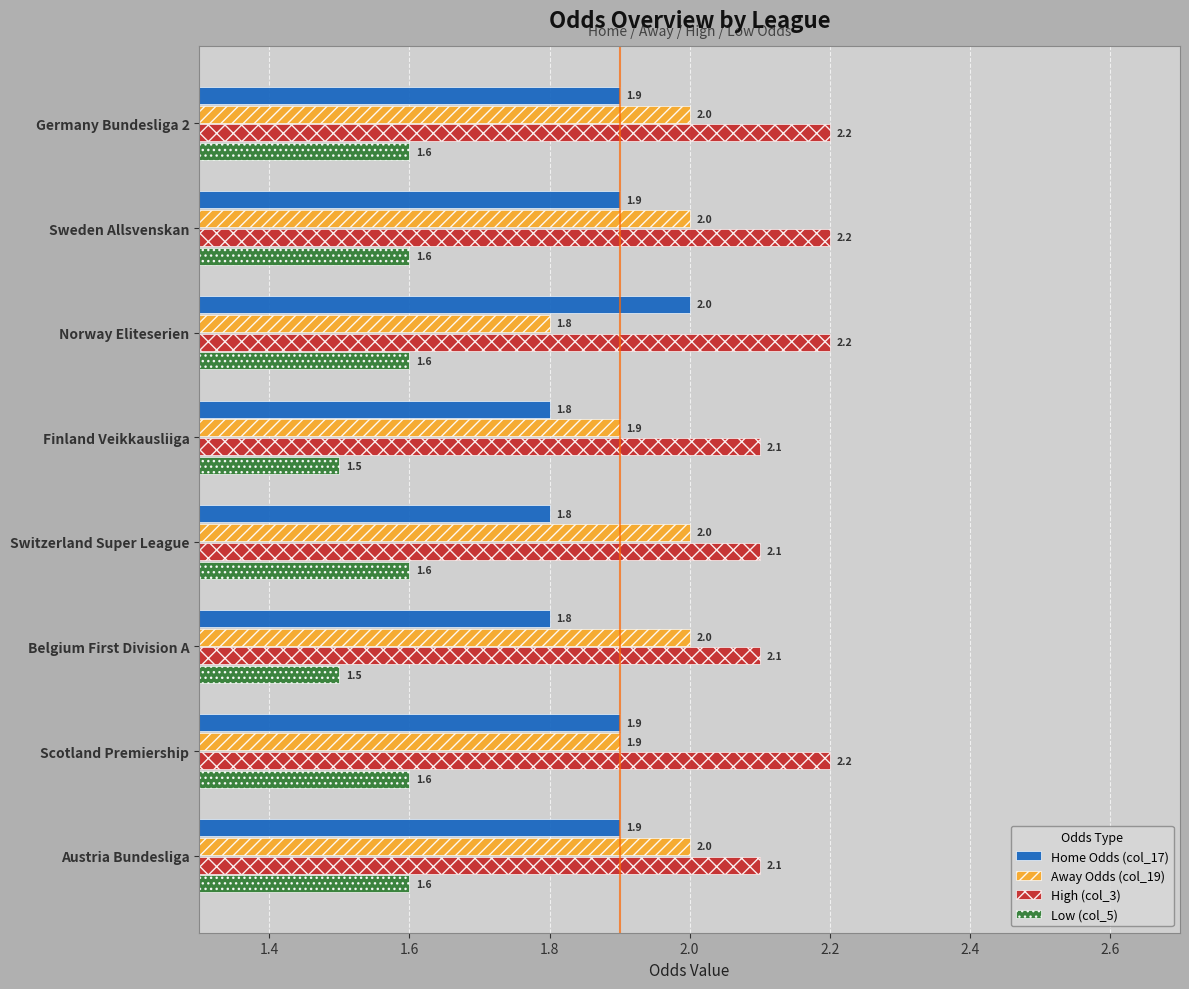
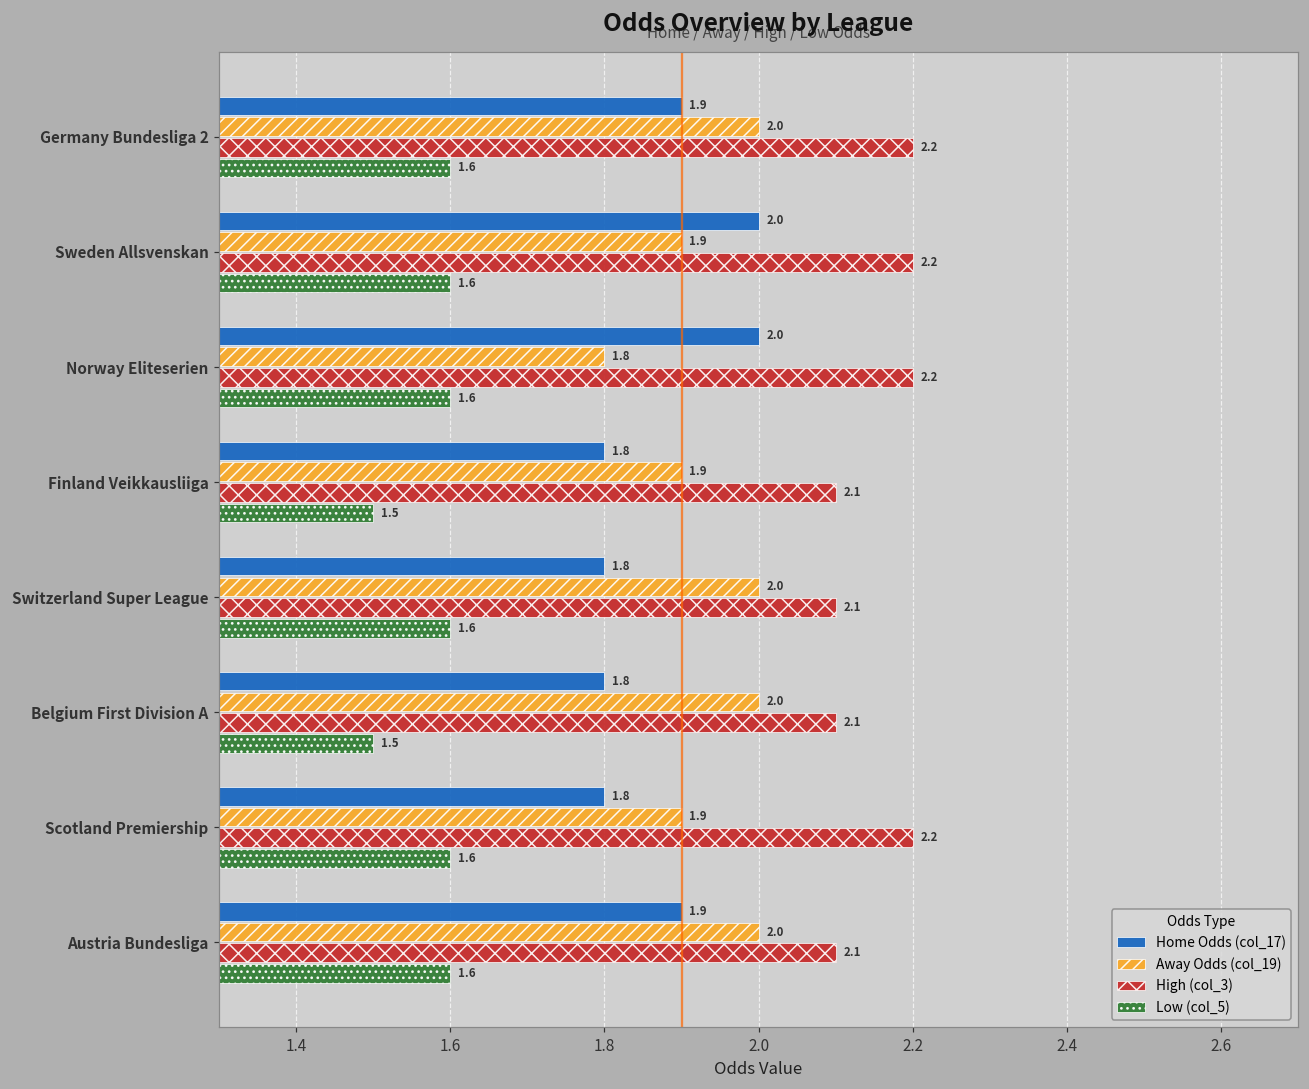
  {
    "Home Odds (col_17)": {
      "Germany Bundesliga 2": 1.9,
-     "Sweden Allsvenskan": 1.9,
+     "Sweden Allsvenskan": 2.0,
      "Norway Eliteserien": 2.0,
      "Finland Veikkausliiga": 1.8,
      "Switzerland Super League": 1.8,
      "Belgium First Division A": 1.8,
-     "Scotland Premiership": 1.9,
+     "Scotland Premiership": 1.8,
      "Austria Bundesliga": 1.9
    },
    "Away Odds (col_19)": {
      "Germany Bundesliga 2": 2.0,
-     "Sweden Allsvenskan": 2.0,
+     "Sweden Allsvenskan": 1.9,
      "Norway Eliteserien": 1.8,
      "Finland Veikkausliiga": 1.9,
      "Switzerland Super League": 2.0,
      "Belgium First Division A": 2.0,
      "Scotland Premiership": 1.9,
      "Austria Bundesliga": 2.0
    },
    "High (col_3)": {
      "Germany Bundesliga 2": 2.2,
      "Sweden Allsvenskan": 2.2,
      "Norway Eliteserien": 2.2,
      "Finland Veikkausliiga": 2.1,
      "Switzerland Super League": 2.1,
      "Belgium First Division A": 2.1,
      "Scotland Premiership": 2.2,
      "Austria Bundesliga": 2.1
    },
    "Low (col_5)": {
      "Germany Bundesliga 2": 1.6,
      "Sweden Allsvenskan": 1.6,
      "Norway Eliteserien": 1.6,
      "Finland Veikkausliiga": 1.5,
      "Switzerland Super League": 1.6,
      "Belgium First Division A": 1.5,
      "Scotland Premiership": 1.6,
      "Austria Bundesliga": 1.6
    }
  }
